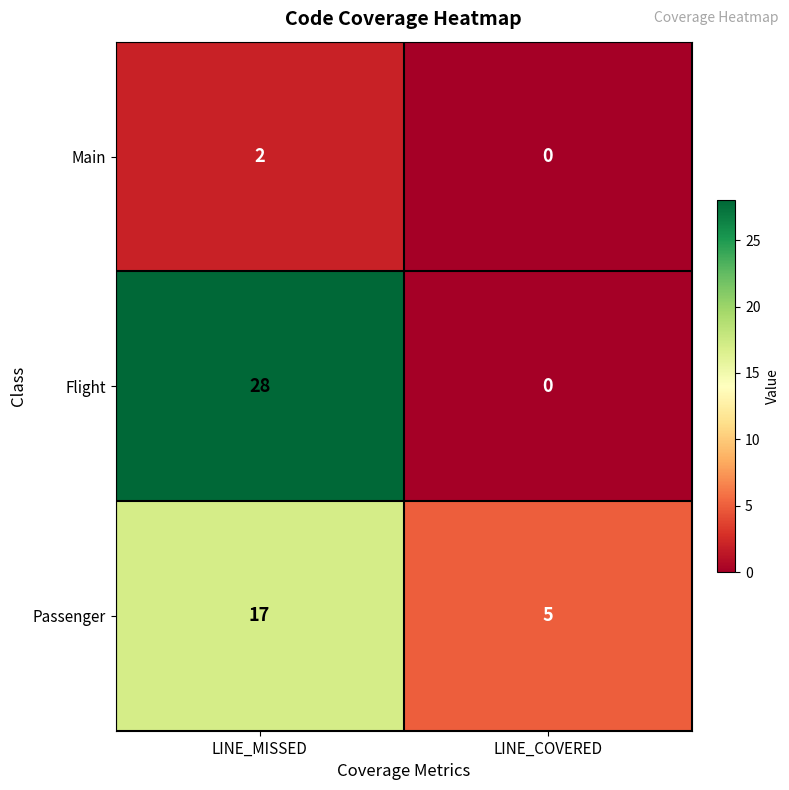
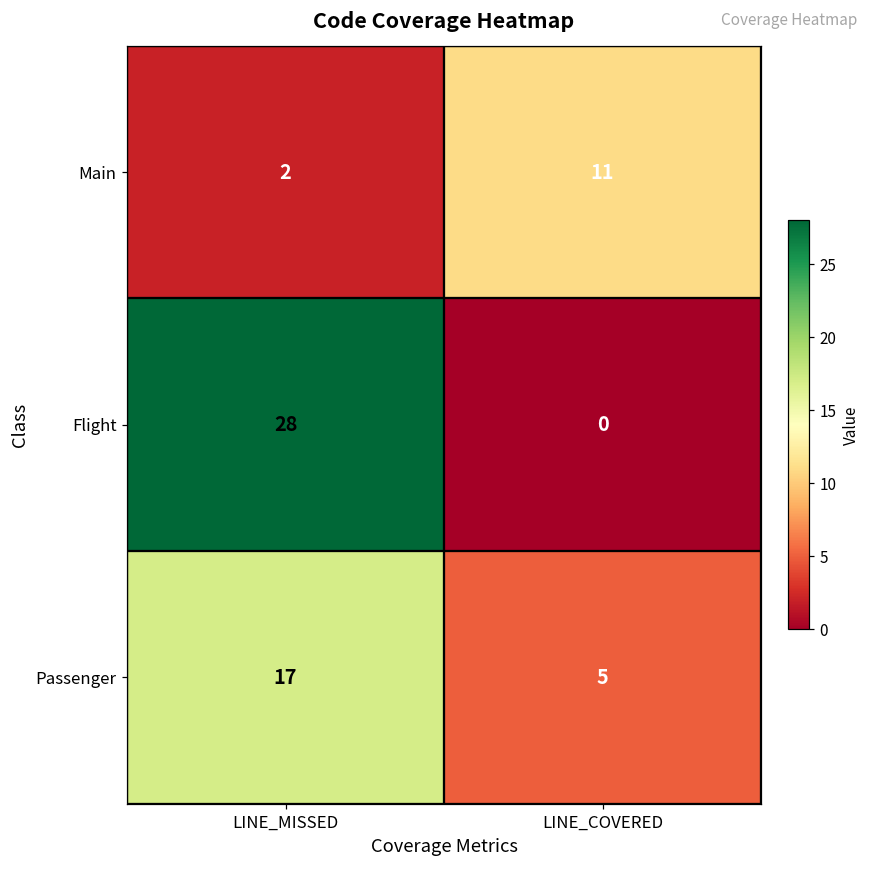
  {
    "Main": {
      "LINE_MISSED": 2,
-     "LINE_COVERED": 0
+     "LINE_COVERED": 11
    },
    "Flight": {
      "LINE_MISSED": 28,
      "LINE_COVERED": 0
    },
    "Passenger": {
      "LINE_MISSED": 17,
      "LINE_COVERED": 5
    }
  }
